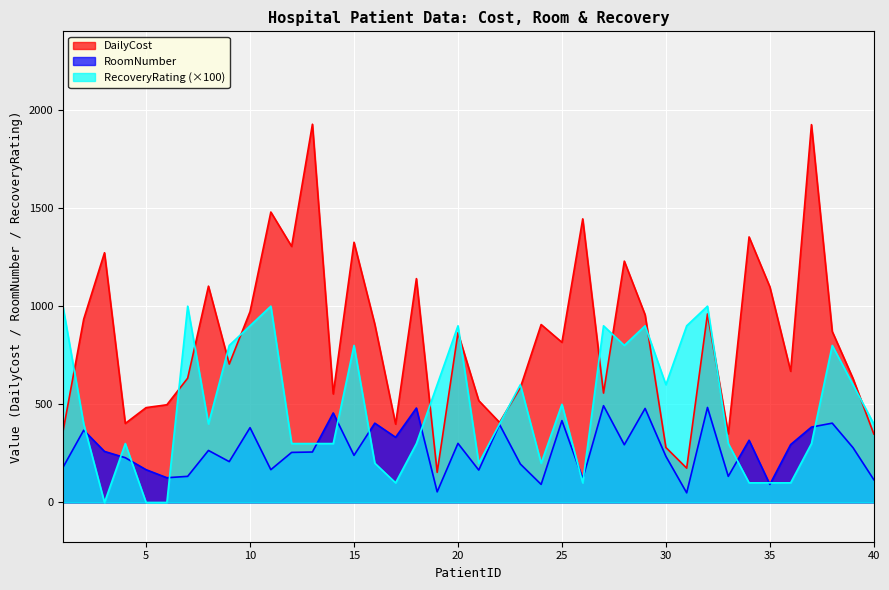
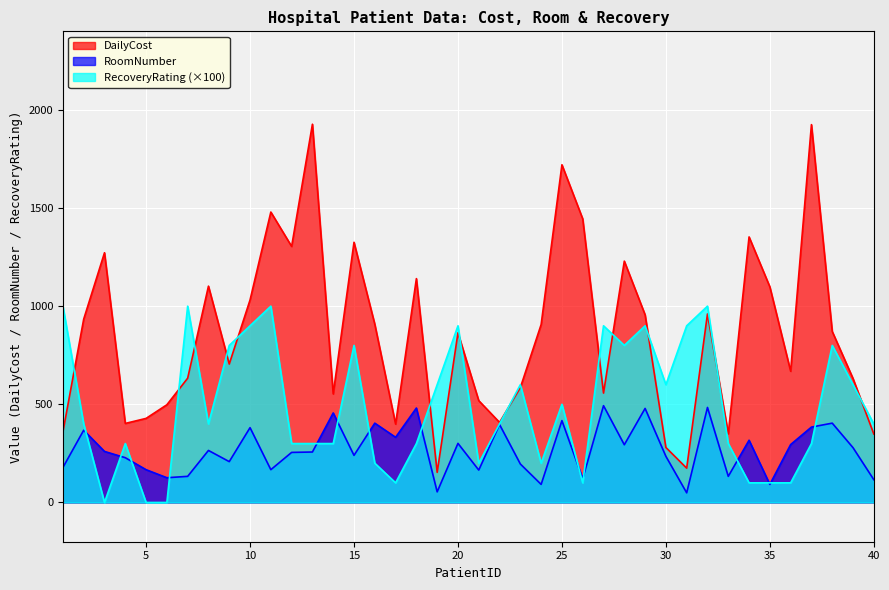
  {
    "DailyCost": {
-     "5": 480,
-     "10": 970,
+     "5": 430,
+     "10": 1030,
      "15": 1330,
      "20": 860,
-     "25": 820,
+     "25": 1720,
      "30": 280,
      "35": 1100,
      "40": 350
    },
    "RoomNumber": {
      "5": 170,
      "10": 380,
      "15": 240,
      "20": 300,
      "25": 420,
      "30": 240,
      "40": 120
    },
    "RecoveryRating (×100)": {
      "5": 0,
      "10": 900,
      "15": 800,
      "20": 900,
      "25": 500,
      "30": 600,
      "40": 400
    }
  }
